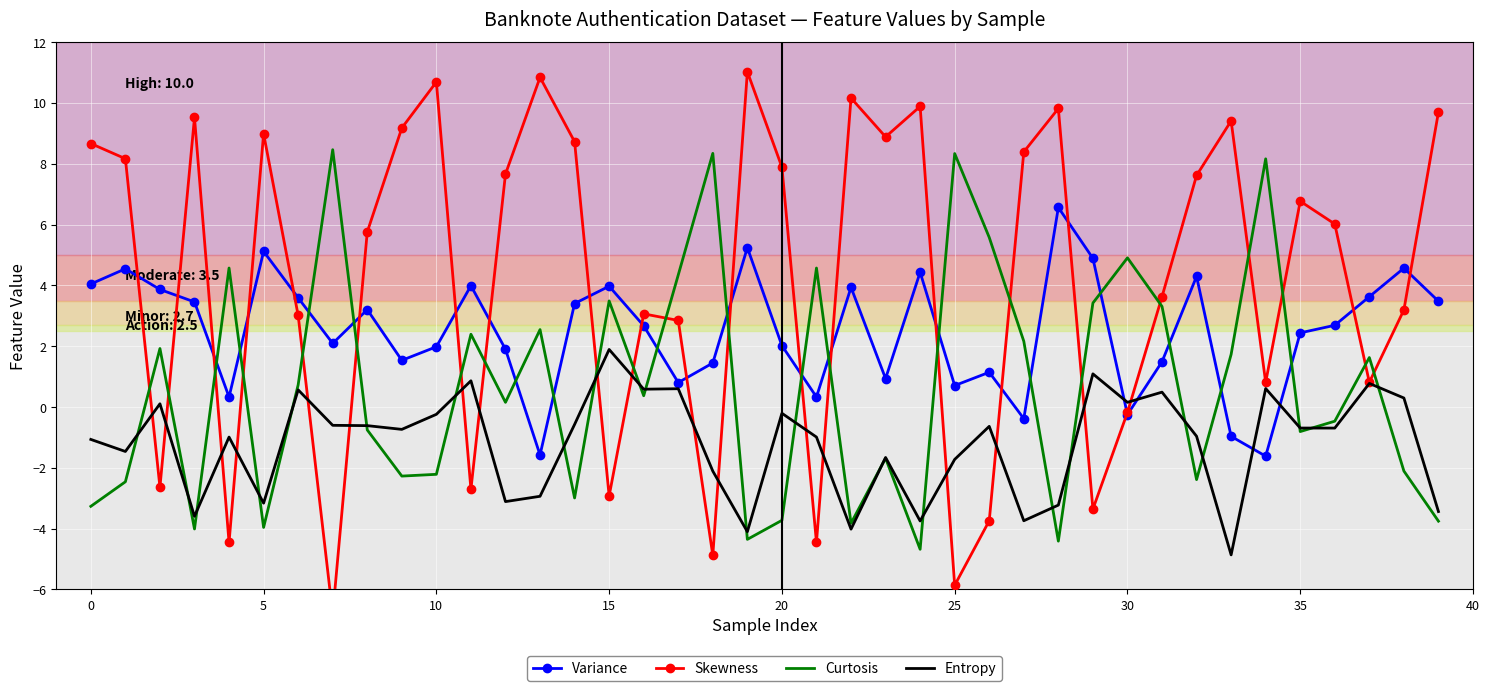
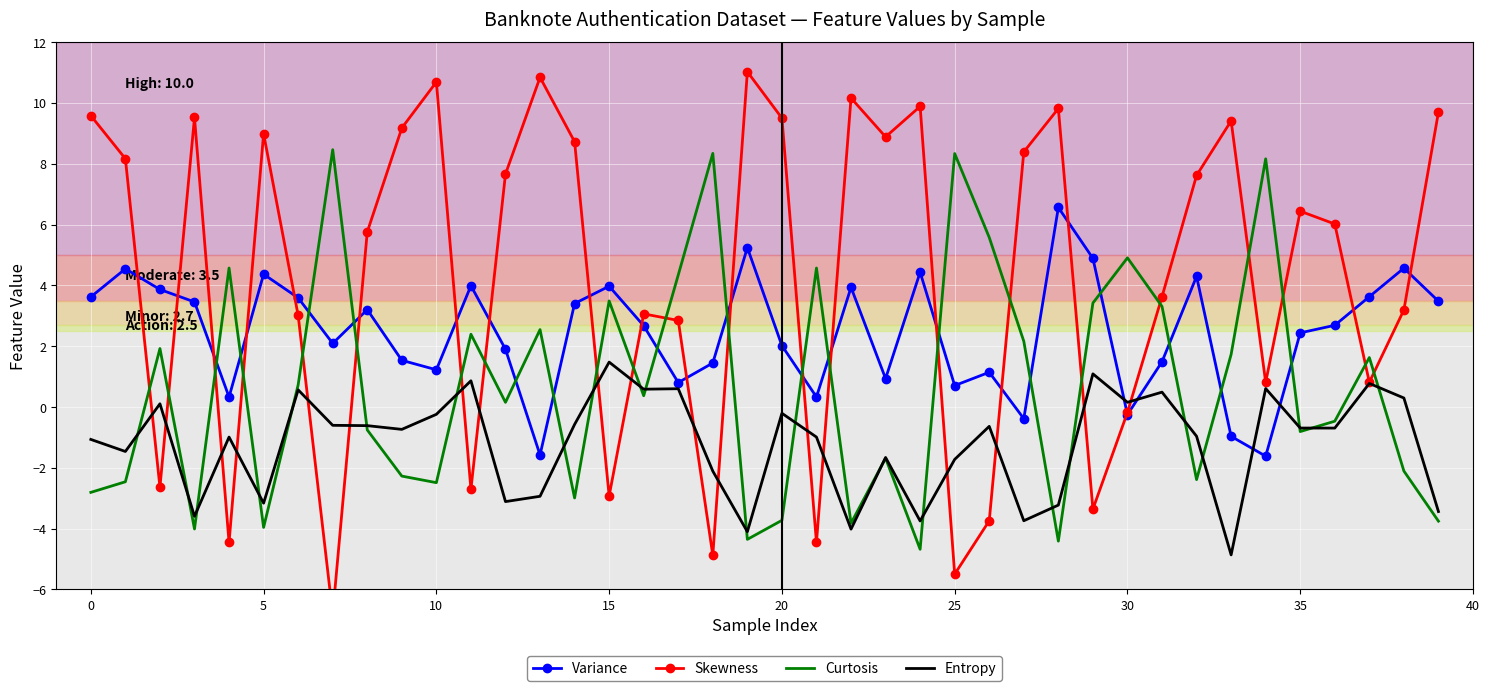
  {
    "Variance": {
-     "0": 4.0,
-     "5": 5.1,
-     "10": 2.0,
+     "0": 3.6,
+     "5": 4.4,
+     "10": 1.2,
      "15": 4.0,
      "20": 2.0,
      "25": 0.7,
      "35": 2.4
    },
    "Skewness": {
-     "0": 8.7,
+     "0": 9.6,
      "5": 9.0,
      "10": 10.7,
      "15": -2.9,
-     "20": 7.9,
-     "25": -5.9,
-     "35": 6.8
+     "20": 9.5,
+     "25": -5.5,
+     "35": 6.4
    },
    "Curtosis": {
-     "0": -3.3,
+     "0": -2.8,
      "5": -4.0,
-     "10": -2.2,
+     "10": -2.5,
      "15": 3.5,
      "20": -3.7,
      "25": 8.3,
      "30": 4.9,
      "35": -0.8
    },
    "Entropy": {
      "0": -1.1,
      "5": -3.2,
      "10": -0.2,
-     "15": 1.9,
+     "15": 1.5,
      "20": -0.2,
      "25": -1.7,
      "30": 0.2,
      "35": -0.7
    }
  }
